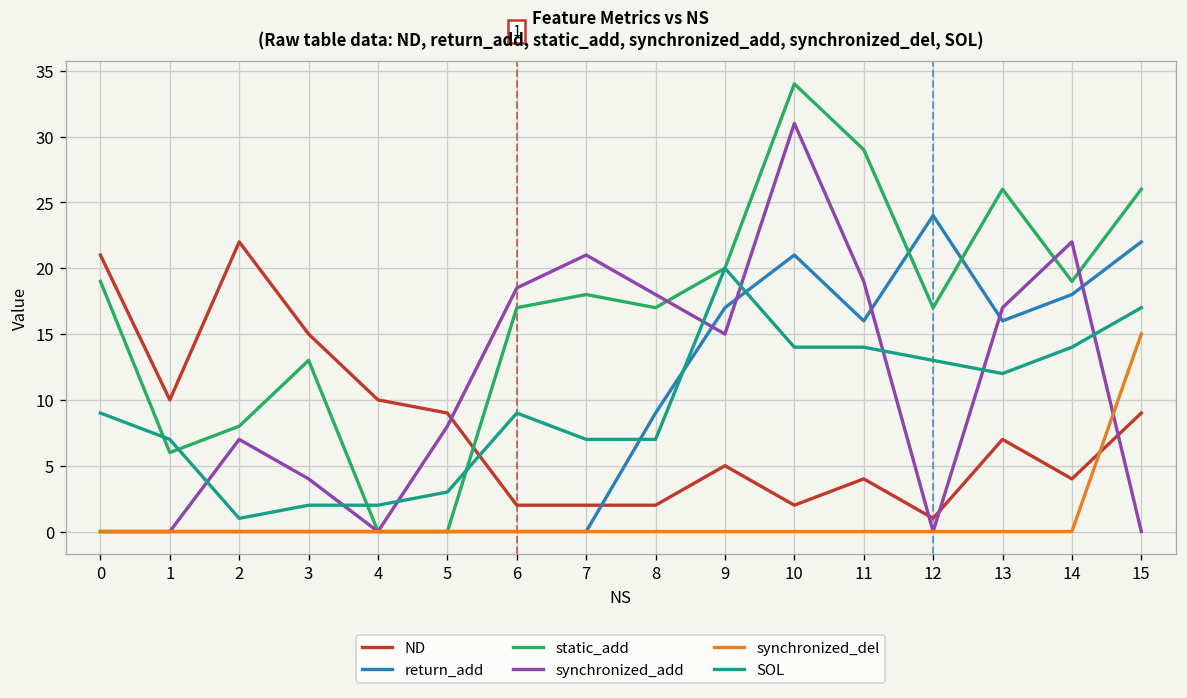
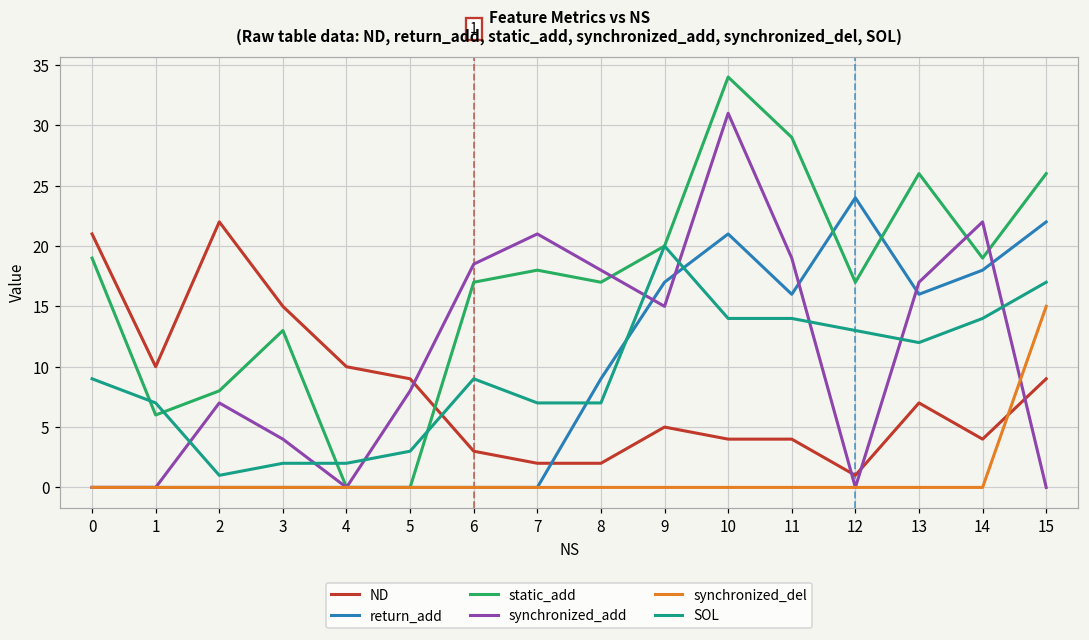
  {
    "ND": {
      "0": 21,
      "1": 10,
      "2": 22,
      "3": 15,
      "4": 10,
      "5": 9,
-     "6": 2,
+     "6": 3,
      "7": 2,
      "8": 2,
      "9": 5,
-     "10": 2,
+     "10": 4,
      "11": 4,
      "12": 1,
      "13": 7,
      "14": 4,
      "15": 9
    },
    "return_add": {
      "8": 9,
      "9": 17,
      "10": 21,
      "11": 16,
      "12": 24,
      "13": 16,
      "14": 18,
      "15": 22
    },
    "synchronized_add": {
      "2": 7,
      "3": 4,
      "5": 8,
      "6": 18.5,
      "7": 21,
      "8": 18,
      "9": 15,
      "10": 31,
      "11": 19,
      "13": 17,
      "14": 22,
      "15": 0
    },
    "synchronized_del": {
      "8": 0,
      "9": 0,
      "10": 0,
      "11": 0,
      "13": 0,
      "14": 0,
      "15": 15
    }
  }
